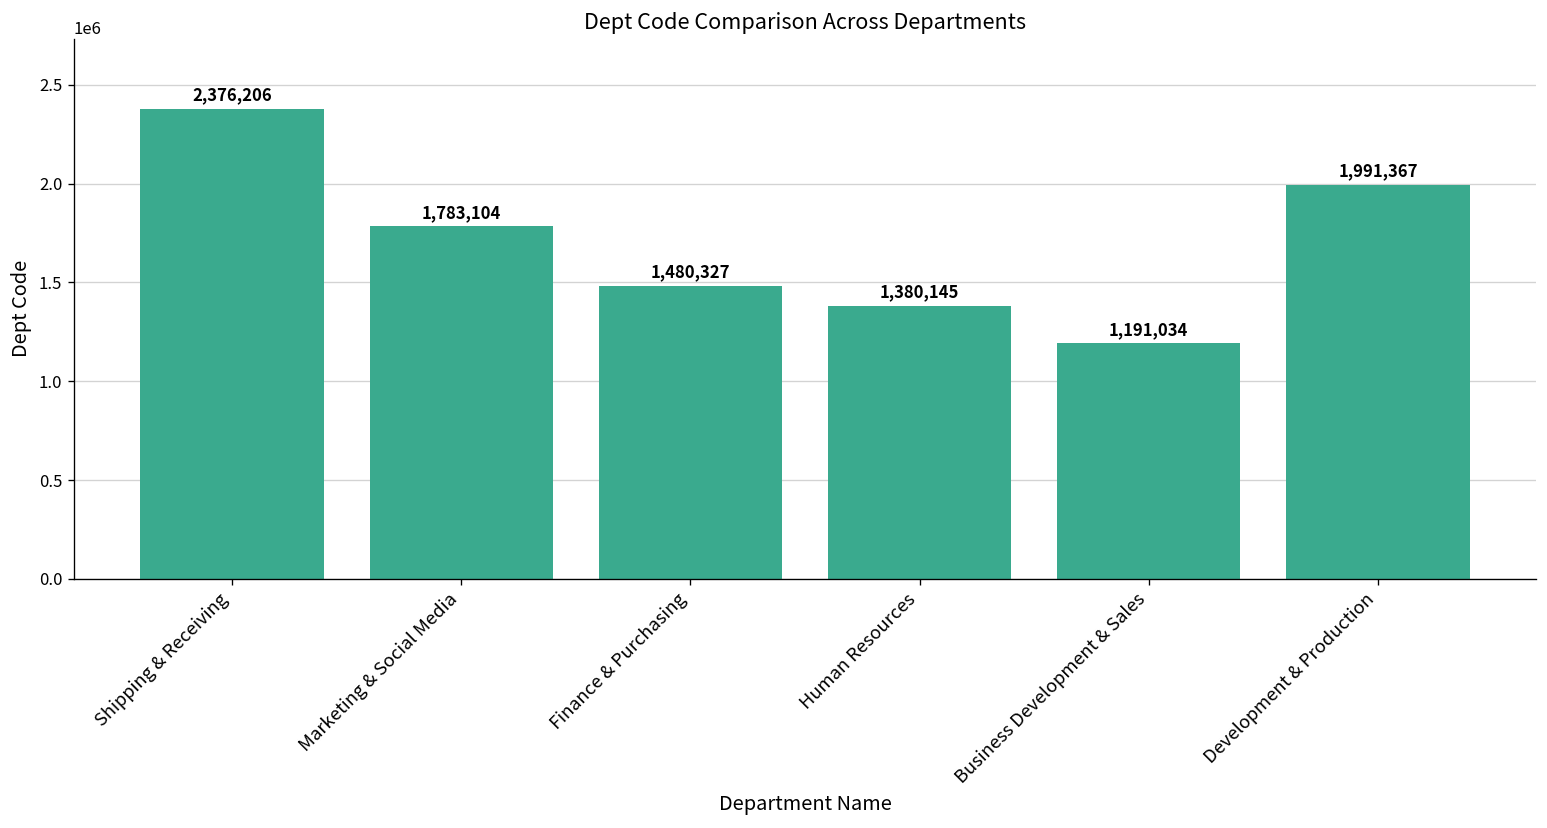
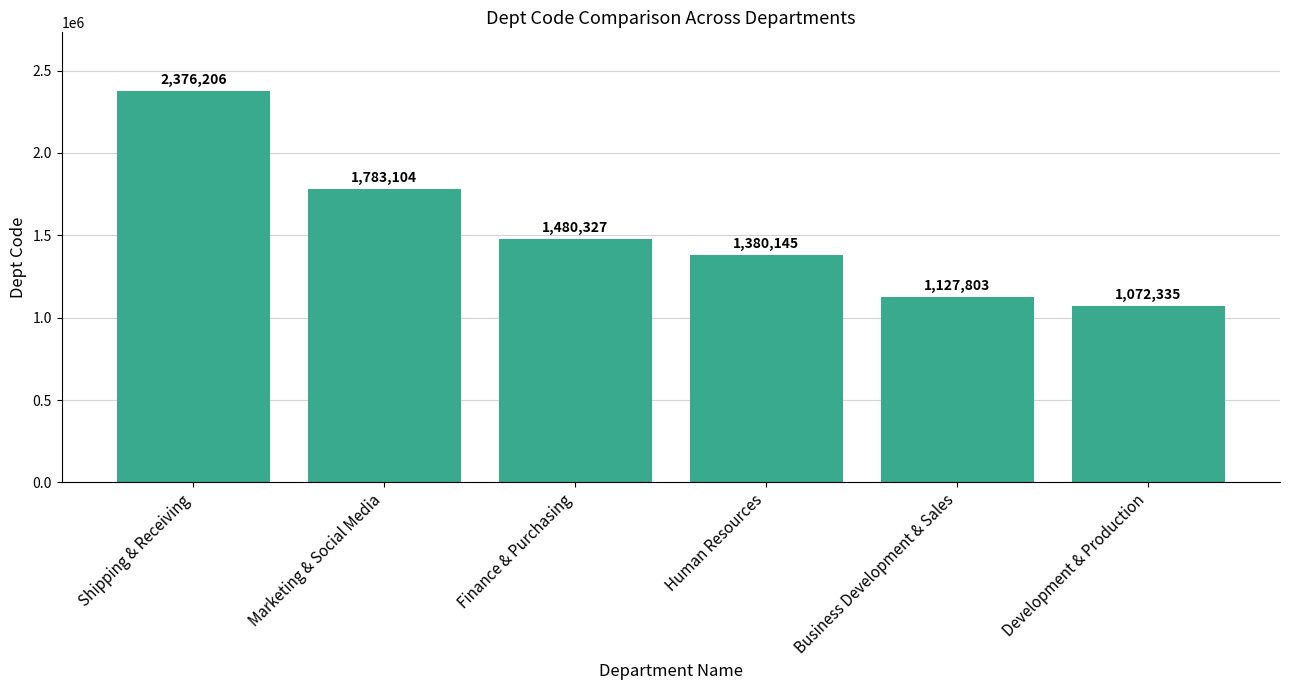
  {
    "Shipping & Receiving": "2,376,206",
    "Marketing & Social Media": "1,783,104",
    "Finance & Purchasing": "1,480,327",
    "Human Resources": "1,380,145",
-   "Business Development & Sales": "1,191,034",
-   "Development & Production": "1,991,367"
+   "Business Development & Sales": "1,127,803",
+   "Development & Production": "1,072,335"
  }
